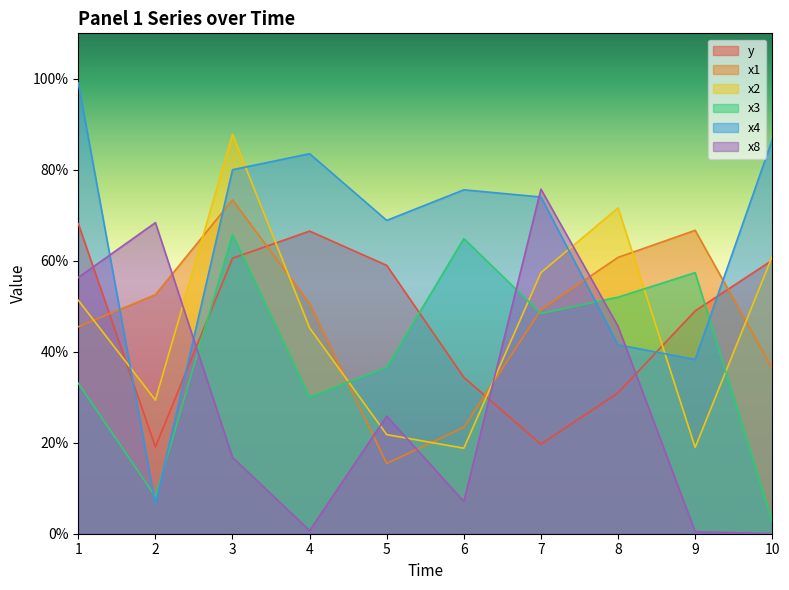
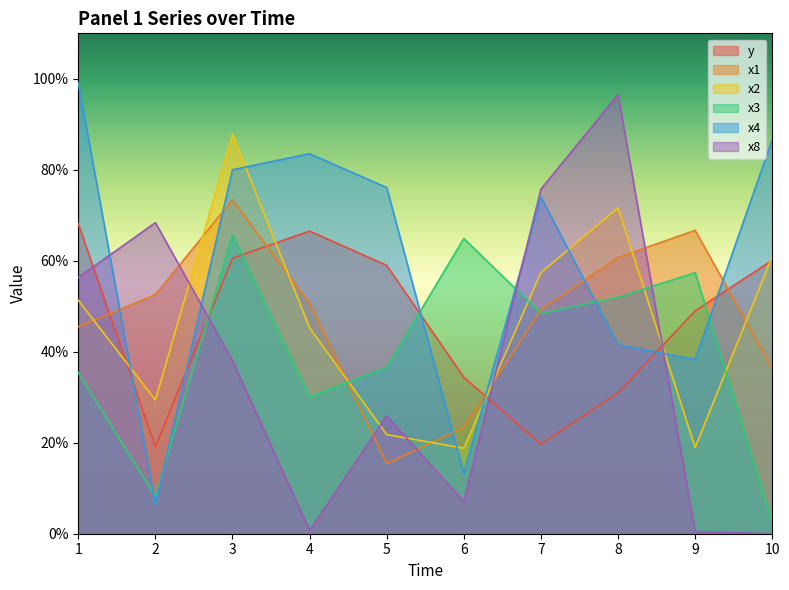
  {
    "x3": {
-     "1": "33%",
+     "1": "35%",
      "2": "8%",
      "3": "66%",
      "4": "30%",
      "5": "37%",
      "6": "65%",
      "7": "48%",
      "8": "52%",
      "9": "57%",
      "10": "3%"
    },
    "x4": {
      "1": "99%",
      "2": "6%",
      "3": "80%",
      "4": "84%",
-     "5": "69%",
-     "6": "76%",
+     "5": "76%",
+     "6": "13%",
      "7": "74%",
      "8": "42%",
      "9": "38%",
      "10": "87%"
    },
    "x8": {
      "1": "56%",
      "2": "68%",
-     "3": "17%",
+     "3": "38%",
      "4": "1%",
      "5": "26%",
      "6": "7%",
      "7": "76%",
-     "8": "46%",
+     "8": "97%",
      "9": "0%",
      "10": "0%"
    }
  }
